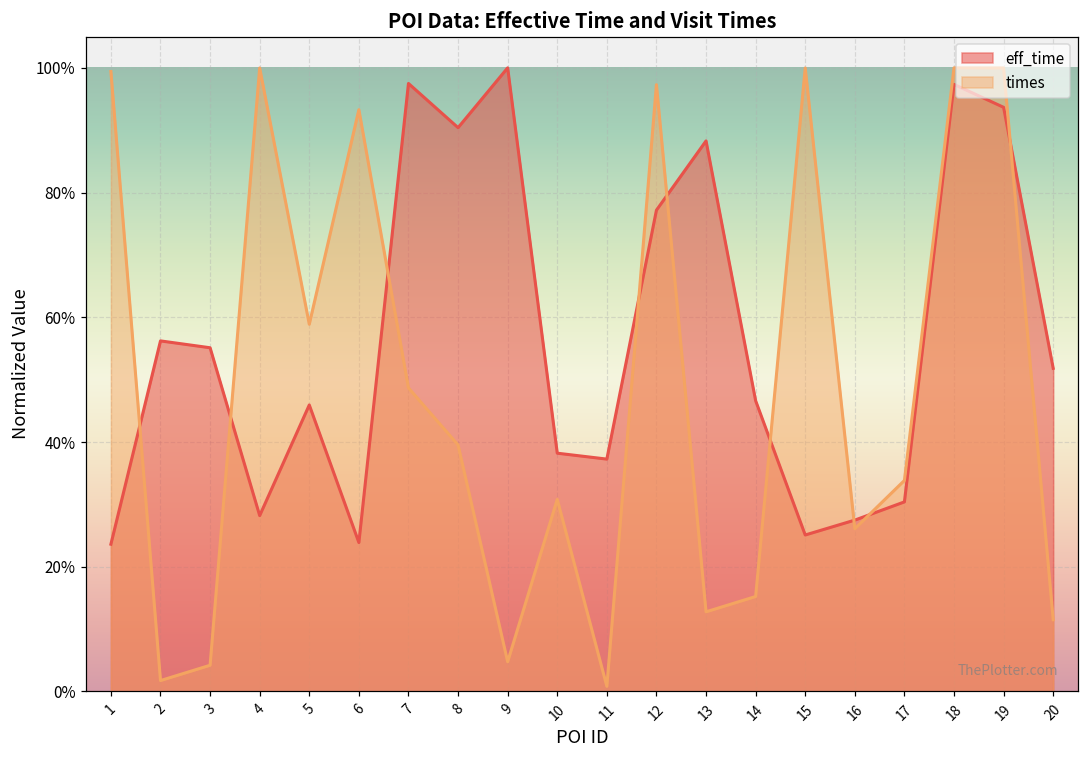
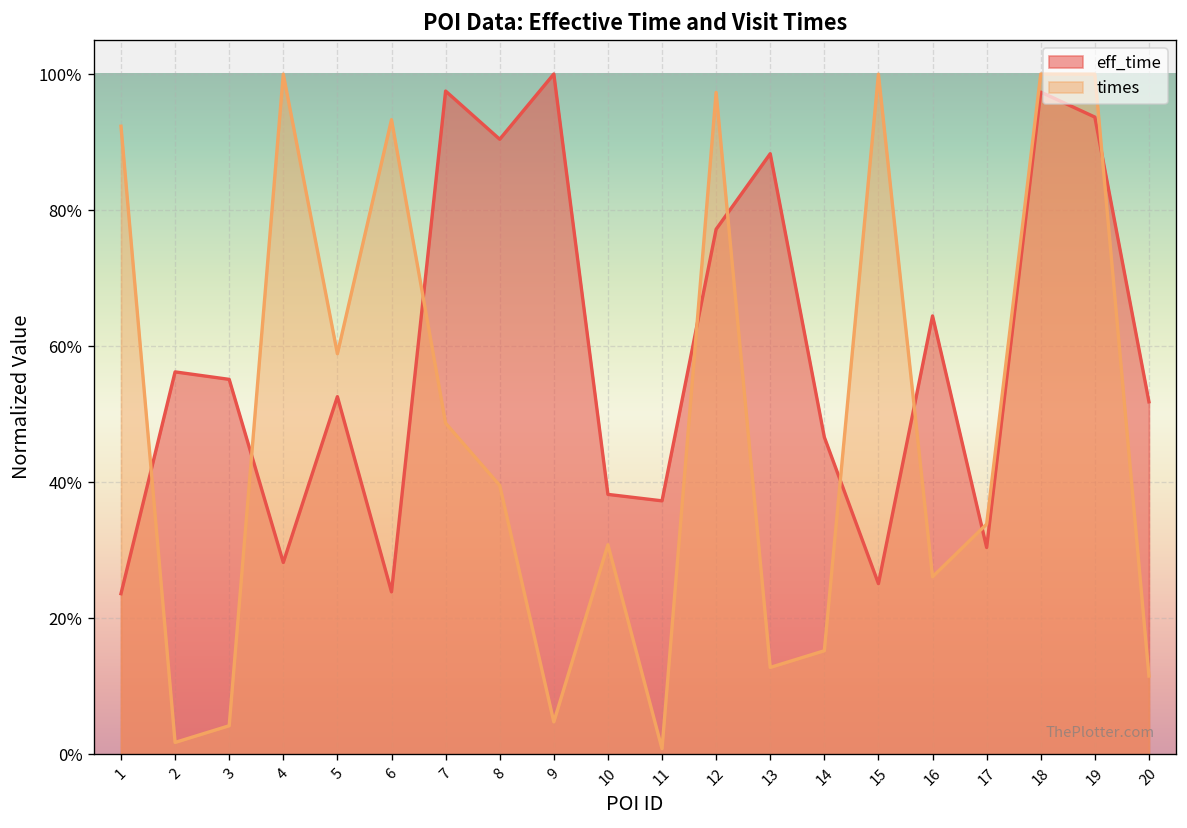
  {
    "eff_time": {
      "1": "24%",
      "2": "56%",
      "3": "55%",
      "4": "28%",
-     "5": "46%",
+     "5": "53%",
      "6": "24%",
      "7": "97%",
      "8": "90%",
      "9": "100%",
      "10": "38%",
      "11": "37%",
      "12": "77%",
      "13": "88%",
      "14": "47%",
      "15": "25%",
-     "16": "27%",
+     "16": "64%",
      "17": "30%",
      "18": "97%",
      "19": "94%",
      "20": "52%"
    },
    "times": {
-     "1": "99%",
+     "1": "92%",
      "2": "2%",
      "3": "4%",
      "4": "100%",
      "5": "59%",
      "6": "93%",
      "7": "49%",
      "8": "40%",
      "9": "5%",
      "10": "31%",
      "11": "1%",
      "12": "97%",
      "13": "13%",
      "14": "15%",
      "15": "100%",
      "16": "26%",
      "17": "34%",
      "18": "100%",
      "20": "12%"
    }
  }
